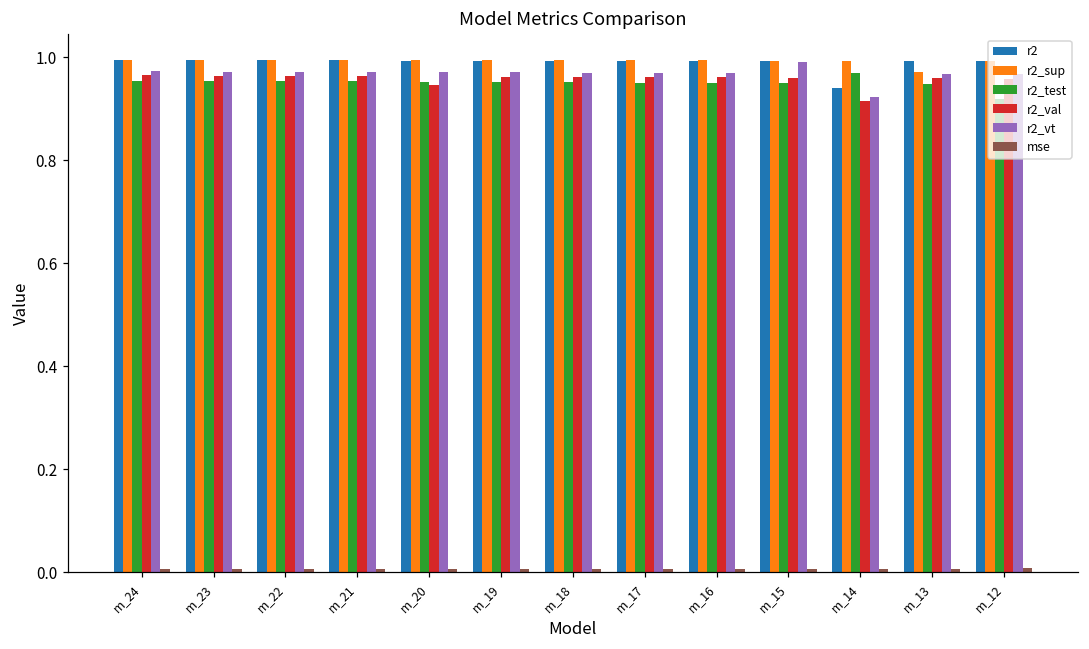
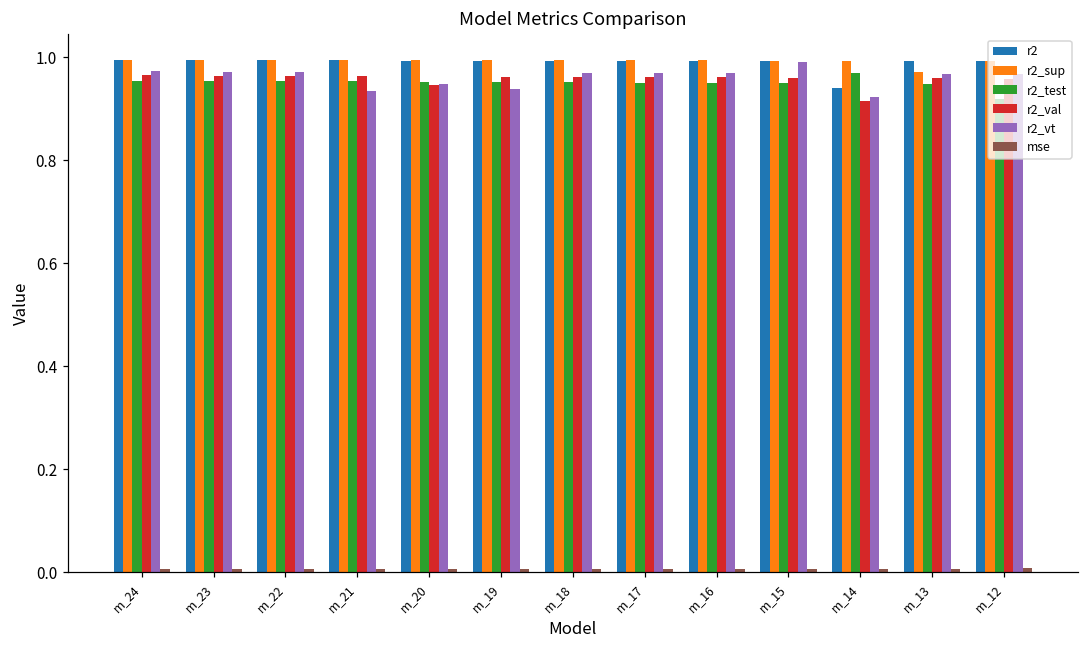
  {
    "r2": {
      "m_24": 0.99,
      "m_23": 0.99,
      "m_22": 0.99,
      "m_21": 0.99,
      "m_20": 0.99,
      "m_19": 0.99,
      "m_18": 0.99,
      "m_17": 0.99,
      "m_16": 0.99,
      "m_15": 0.99,
      "m_14": 0.94,
      "m_13": 0.99,
      "m_12": 0.99
    },
    "r2_sup": {
      "m_24": 0.99,
      "m_23": 0.99,
      "m_22": 0.99,
      "m_21": 0.99,
      "m_20": 0.99,
      "m_19": 0.99,
      "m_18": 0.99,
      "m_17": 0.99,
      "m_16": 0.99,
      "m_15": 0.99,
      "m_14": 0.99,
      "m_13": 0.97
    },
    "r2_test": {
      "m_24": 0.95,
      "m_23": 0.95,
      "m_22": 0.95,
      "m_21": 0.95,
      "m_20": 0.95,
      "m_19": 0.95,
      "m_18": 0.95,
      "m_17": 0.95,
      "m_16": 0.95,
      "m_15": 0.95,
      "m_14": 0.97,
      "m_13": 0.95
    },
    "r2_val": {
      "m_24": 0.96,
      "m_23": 0.96,
      "m_22": 0.96,
      "m_21": 0.96,
      "m_20": 0.95,
      "m_19": 0.96,
      "m_18": 0.96,
      "m_17": 0.96,
      "m_16": 0.96,
      "m_15": 0.96,
      "m_14": 0.91,
      "m_13": 0.96
    },
    "r2_vt": {
      "m_24": 0.97,
      "m_23": 0.97,
      "m_22": 0.97,
-     "m_21": 0.97,
-     "m_20": 0.97,
-     "m_19": 0.97,
+     "m_21": 0.93,
+     "m_20": 0.95,
+     "m_19": 0.94,
      "m_18": 0.97,
      "m_17": 0.97,
      "m_16": 0.97,
      "m_15": 0.99,
      "m_14": 0.92,
      "m_13": 0.97
    },
    "mse": {
      "m_24": 0.01,
      "m_23": 0.01,
      "m_22": 0.01,
      "m_21": 0.01,
      "m_20": 0.01,
      "m_19": 0.01,
      "m_18": 0.01,
      "m_17": 0.01,
      "m_16": 0.01,
      "m_15": 0.01,
      "m_14": 0.01,
      "m_13": 0.01,
      "m_12": 0.01
    }
  }
